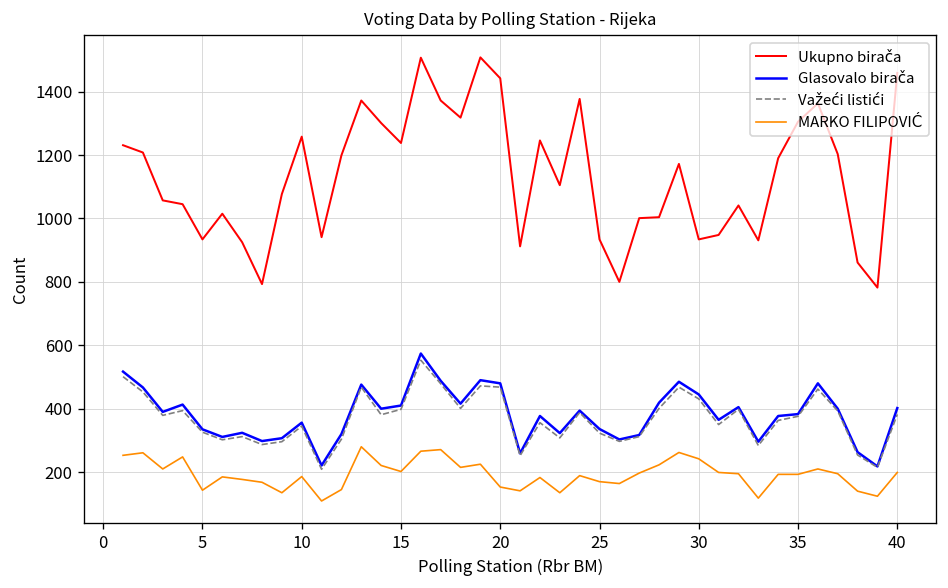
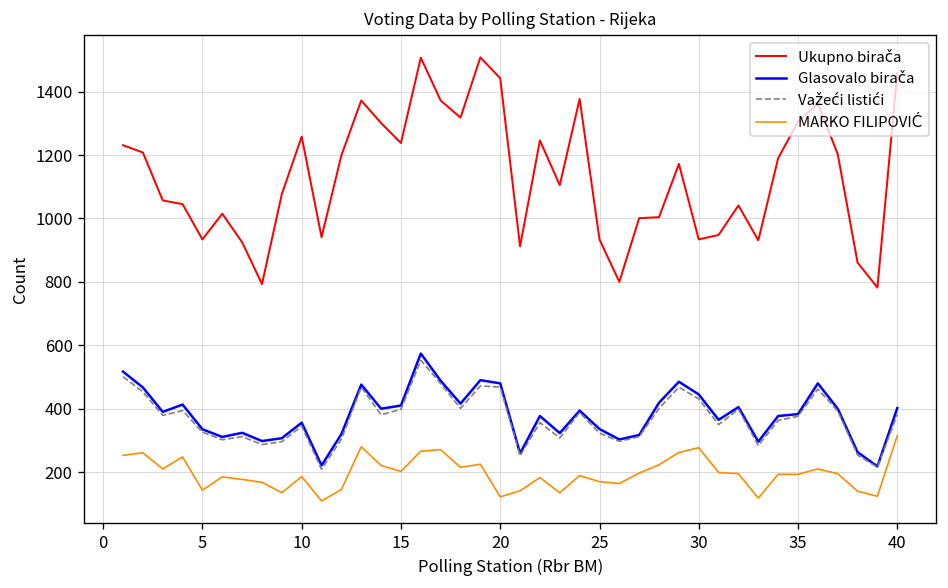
  {
    "Ukupno birača": {
      "5": 930,
      "10": 1260,
      "15": 1240,
      "20": 1440,
      "25": 930,
      "30": 930
    },
    "Glasovalo birača": {
      "10": 360,
      "15": 410,
      "20": 480,
      "25": 340,
      "30": 450,
      "40": 400
    },
    "Važeći listići": {
      "10": 350,
      "15": 400,
      "20": 470,
      "25": 320,
      "30": 430,
      "40": 380
    },
    "MARKO FILIPOVIĆ": {
      "5": 140,
      "10": 190,
      "15": 200,
-     "20": 150,
+     "20": 120,
      "25": 170,
-     "30": 240,
+     "30": 280,
      "35": 190,
-     "40": 200
+     "40": 320
    }
  }
